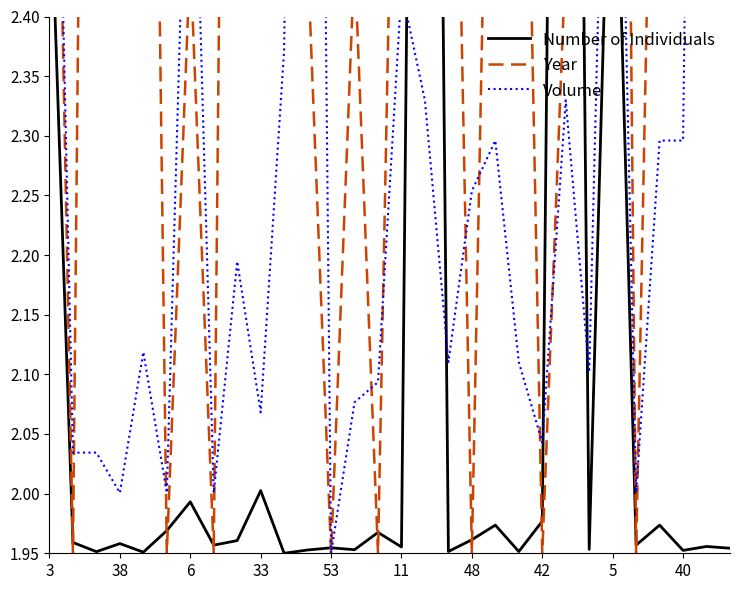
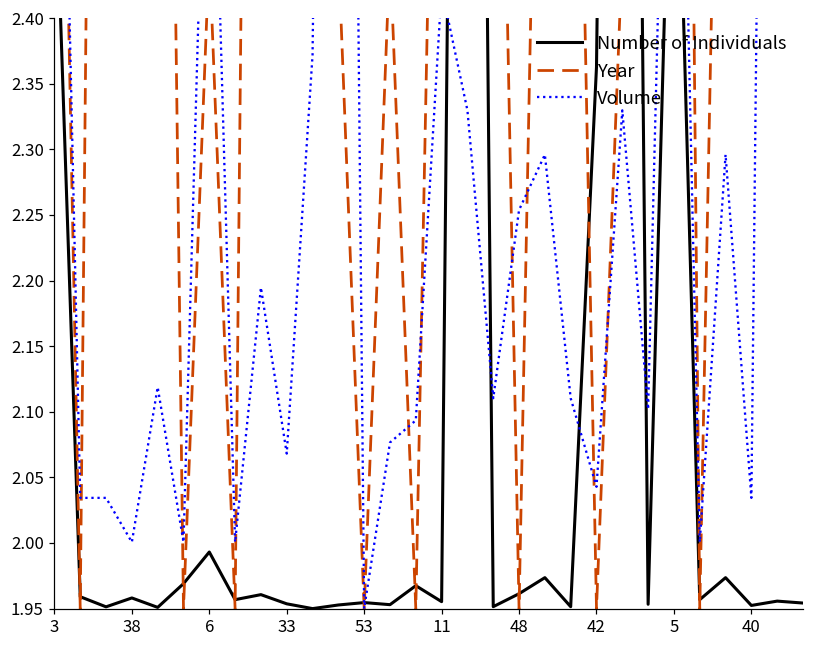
  {
    "Number of Individuals": {
      "38": 1.958,
      "6": 1.993,
-     "33": 2.003,
+     "33": 1.954,
      "53": 1.955,
      "48": 1.961,
-     "42": 1.977,
+     "42": 2.363,
      "40": 1.952
    },
    "Year": {
      "48": 1.950,
      "42": 1.950
    },
    "Volume": {
      "38": 2.001,
      "33": 2.068,
      "48": 2.254,
      "42": 2.043,
-     "40": 2.296
+     "40": 2.034
    }
  }
